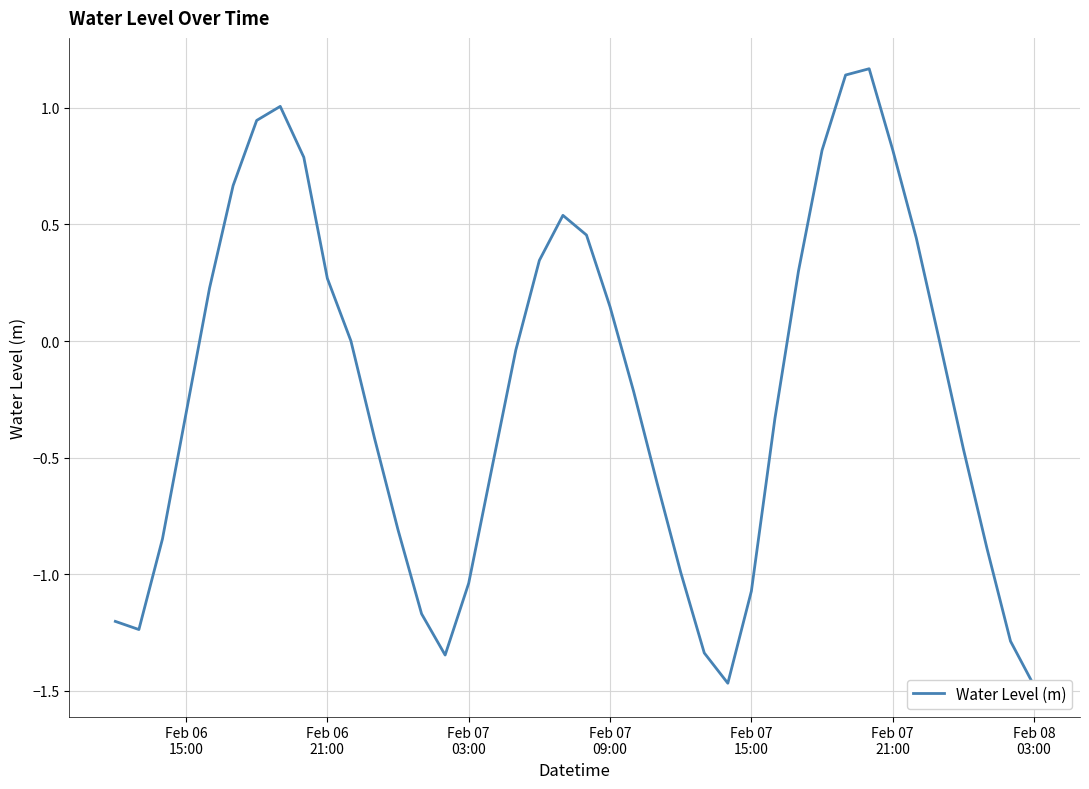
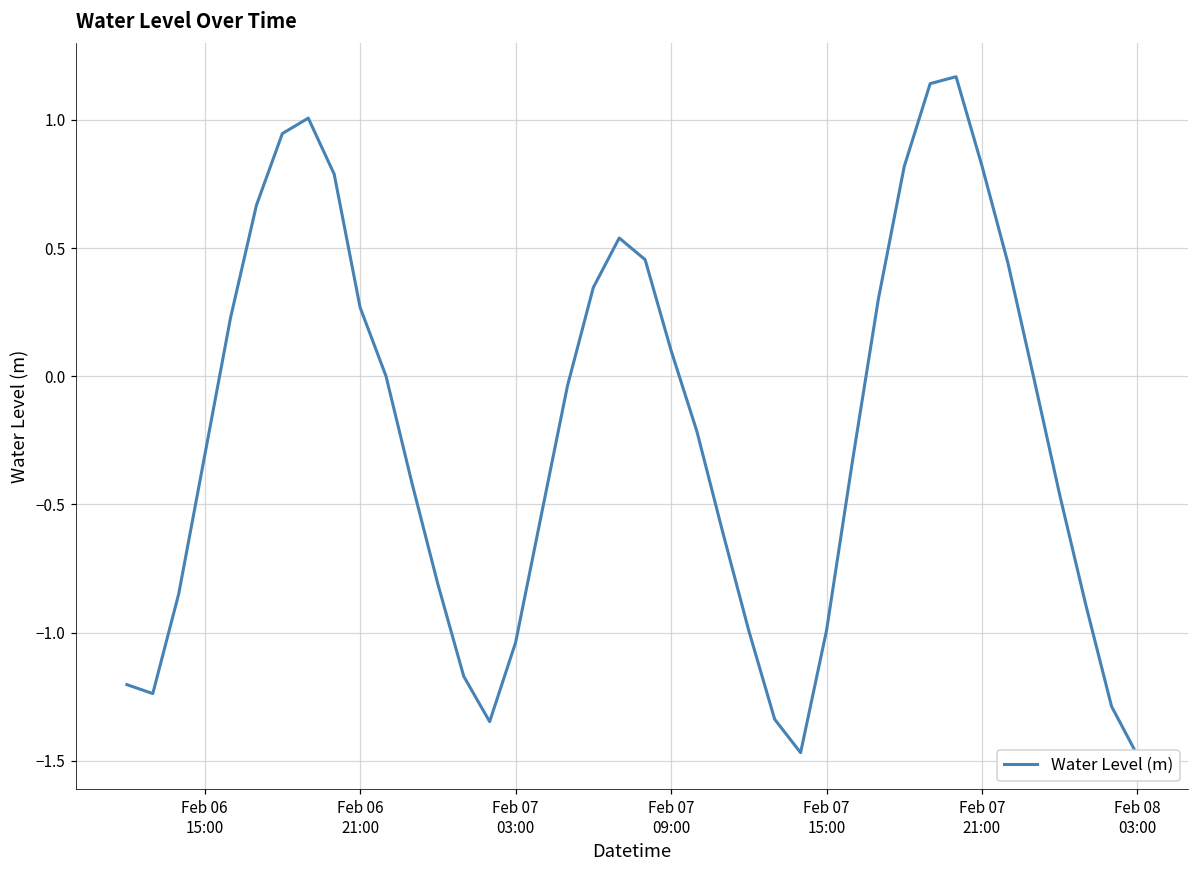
  {
    "Feb 06 15:00": -0.31,
    "Feb 06 21:00": 0.27,
    "Feb 07 03:00": -1.04,
-   "Feb 07 09:00": 0.15,
-   "Feb 07 15:00": -1.07,
+   "Feb 07 09:00": 0.10,
+   "Feb 07 15:00": -0.99,
    "Feb 07 21:00": 0.82
  }
